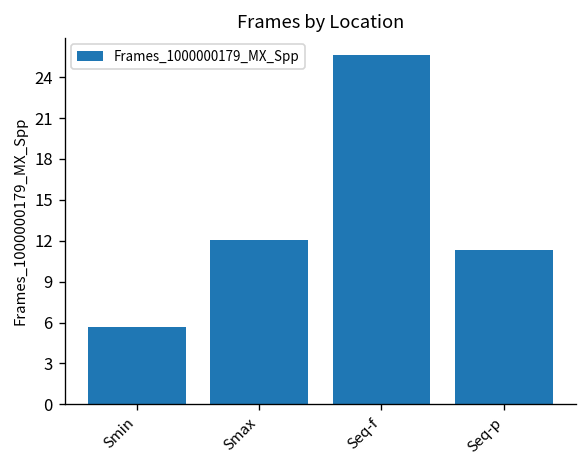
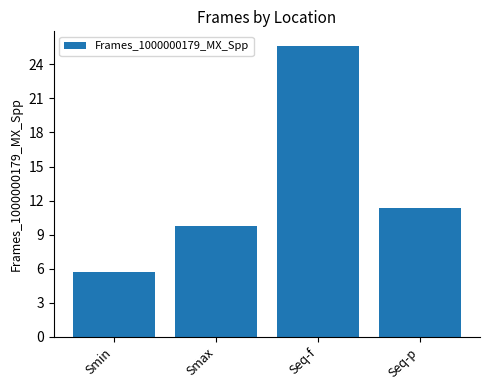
  {
    "Smin": 5.7,
-   "Smax": 12.0,
+   "Smax": 9.8,
    "Seq-f": 25.6,
    "Seq-p": 11.3
  }
